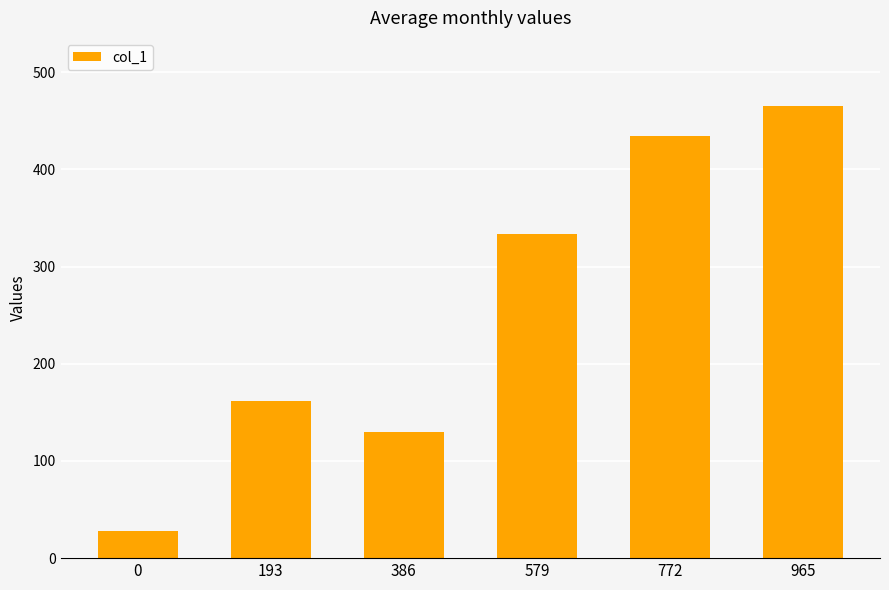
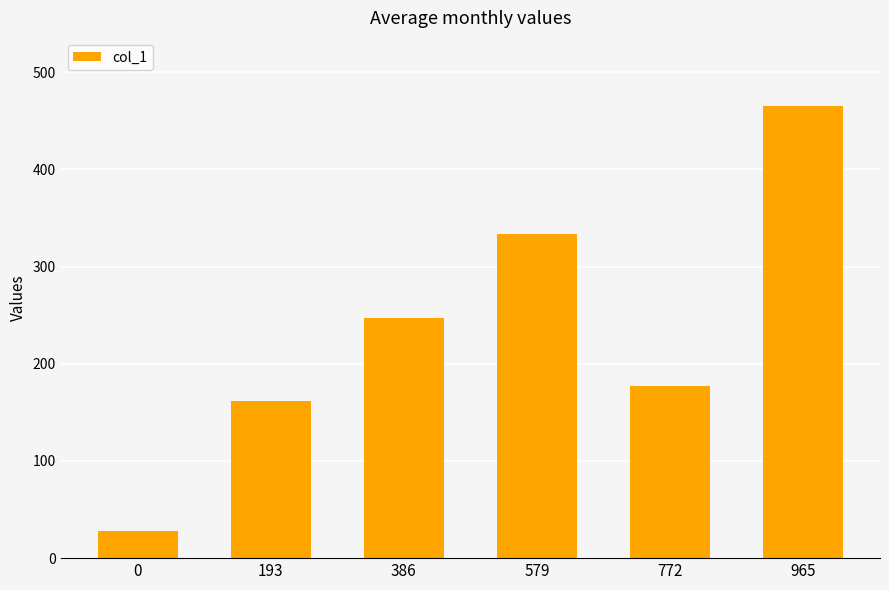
  {
    "0": 30,
    "193": 160,
-   "386": 130,
+   "386": 250,
    "579": 330,
-   "772": 430,
+   "772": 180,
    "965": 470
  }
